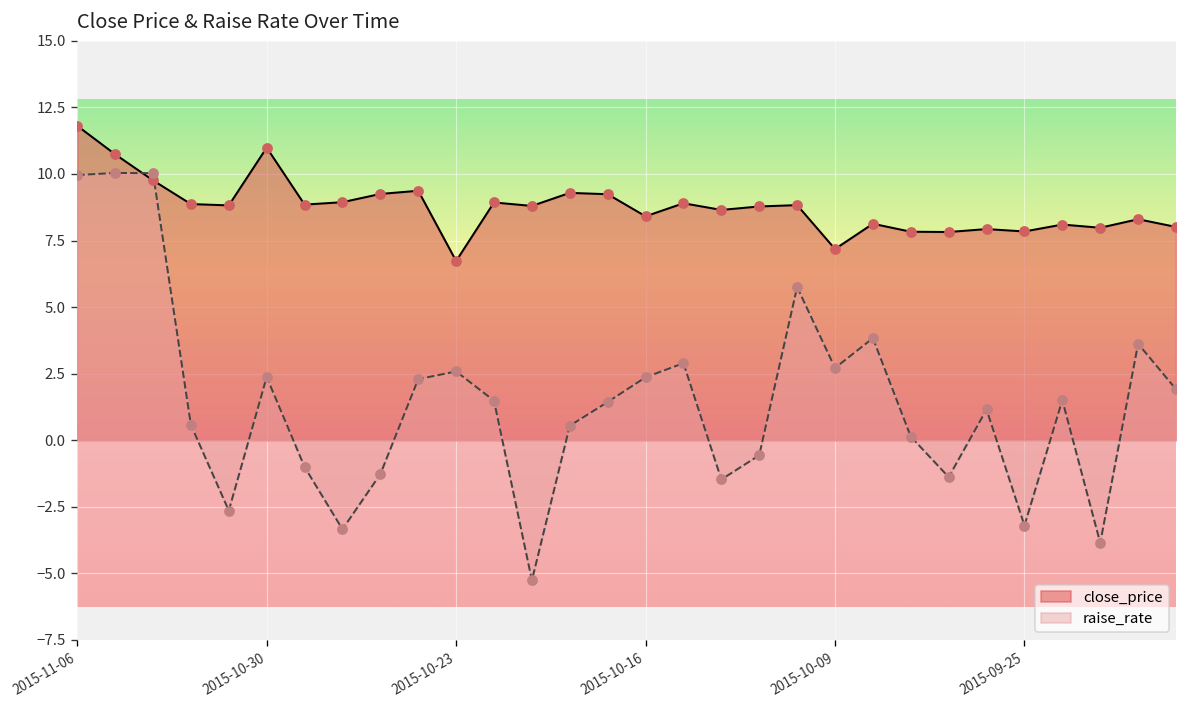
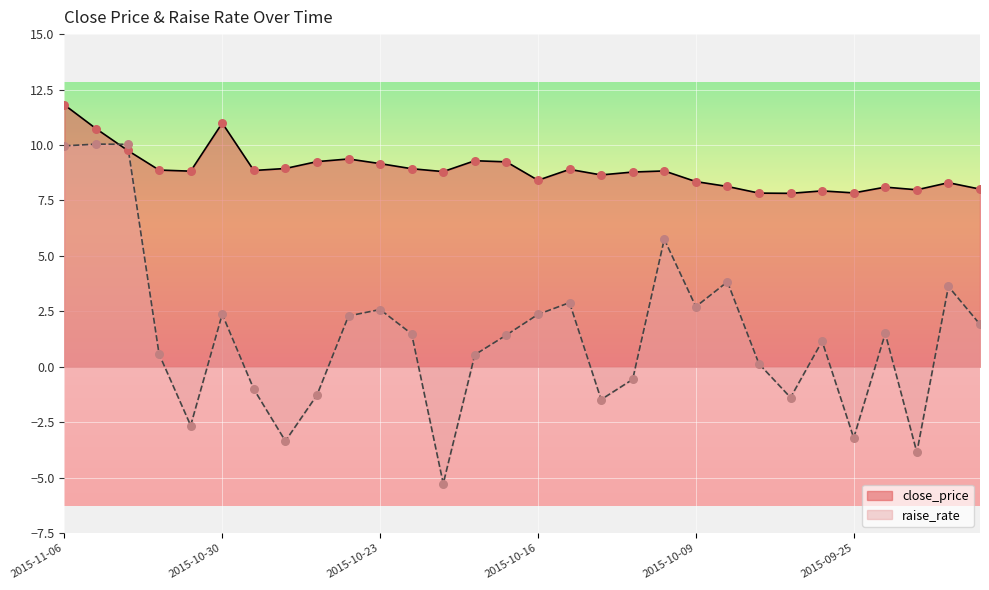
  {
    "close_price": {
      "2015-11-06": 11.8,
      "2015-10-30": 11.0,
-     "2015-10-23": 6.7,
+     "2015-10-23": 9.2,
      "2015-10-16": 8.4,
-     "2015-10-09": 7.2,
+     "2015-10-09": 8.4,
      "2015-09-25": 7.8
    }
  }
